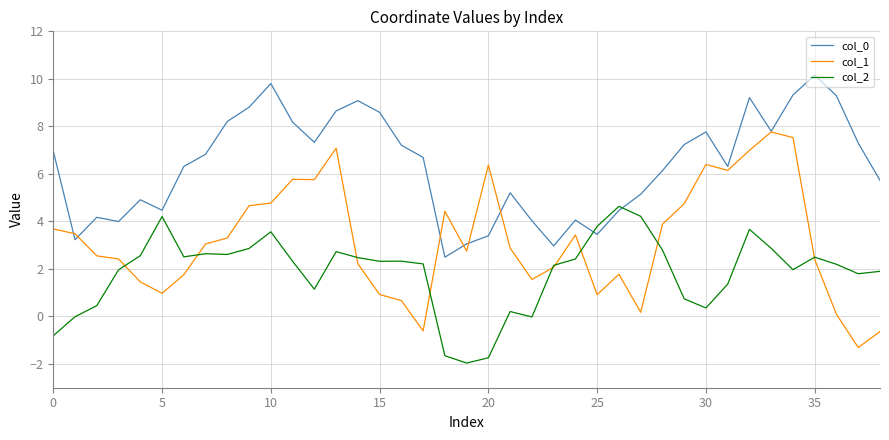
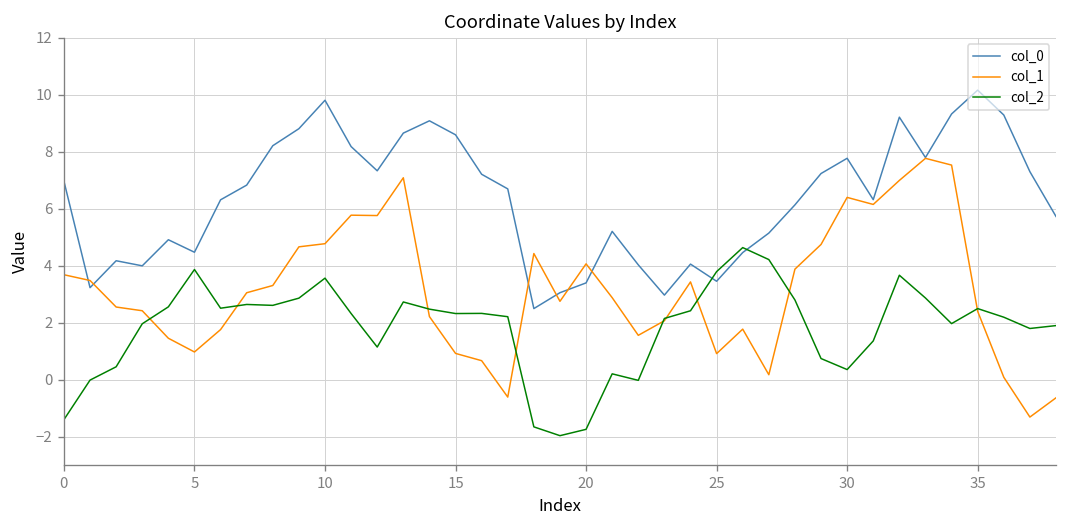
  {
    "col_0": {
      "0": 7.0,
      "5": 4.5,
      "10": 9.8,
      "15": 8.6,
      "20": 3.4,
      "25": 3.5,
      "30": 7.8
    },
    "col_1": {
      "0": 3.7,
      "5": 1.0,
      "10": 4.8,
      "15": 0.9,
-     "20": 6.4,
+     "20": 4.1,
      "25": 0.9,
      "30": 6.4
    },
    "col_2": {
-     "0": -0.8,
-     "5": 4.2,
+     "0": -1.4,
+     "5": 3.9,
      "10": 3.6,
      "15": 2.3,
      "20": -1.7,
      "25": 3.8,
      "30": 0.4
    }
  }
